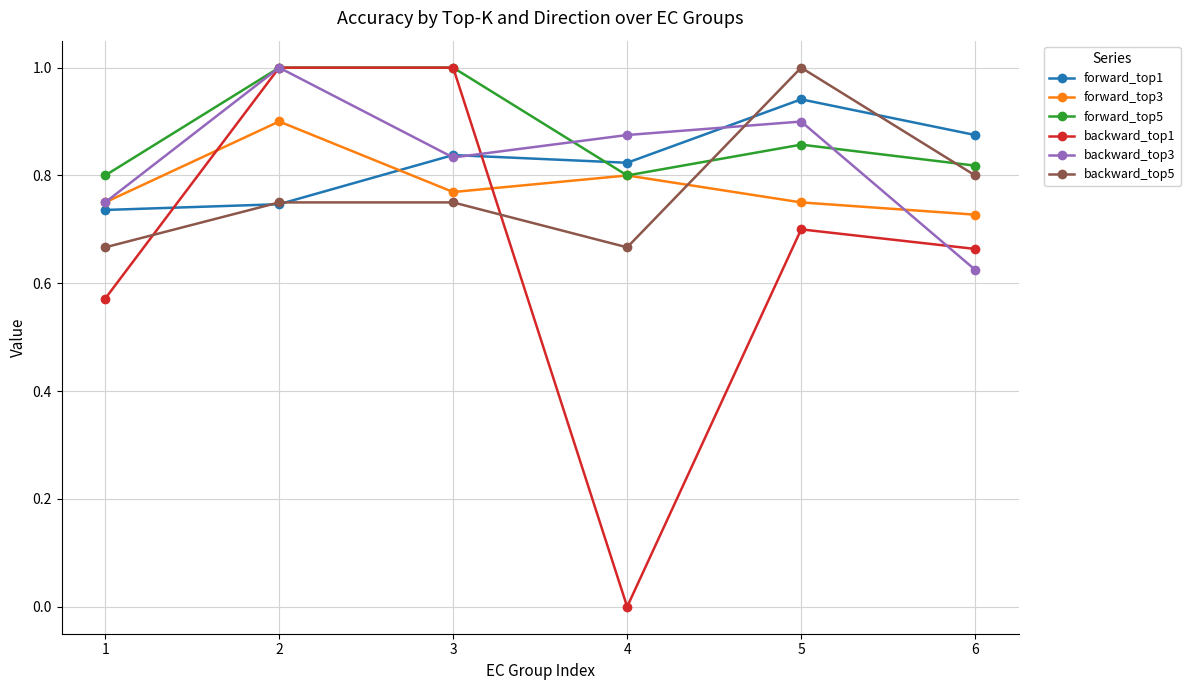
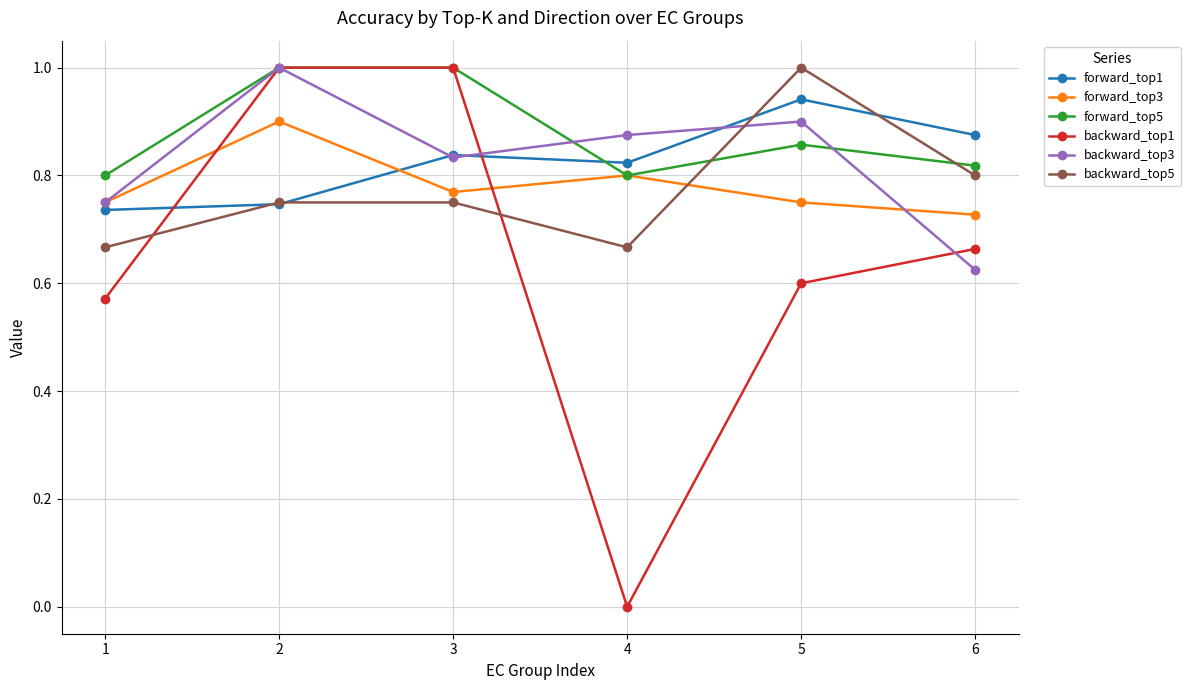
  {
    "forward_top1": {
      "1": 0.74,
      "4": 0.82,
      "5": 0.94,
      "6": 0.88
    },
    "forward_top3": {
      "2": 0.9,
      "3": 0.77,
      "5": 0.75,
      "6": 0.73
    },
    "forward_top5": {
      "1": 0.8,
      "5": 0.86,
      "6": 0.82
    },
    "backward_top1": {
      "1": 0.57,
      "4": 0.0,
-     "5": 0.7,
+     "5": 0.6,
      "6": 0.66
    },
    "backward_top3": {
      "4": 0.88,
      "5": 0.9,
      "6": 0.63
    },
    "backward_top5": {
      "1": 0.67,
      "3": 0.75,
      "4": 0.67,
      "5": 1.0,
      "6": 0.8
    }
  }
